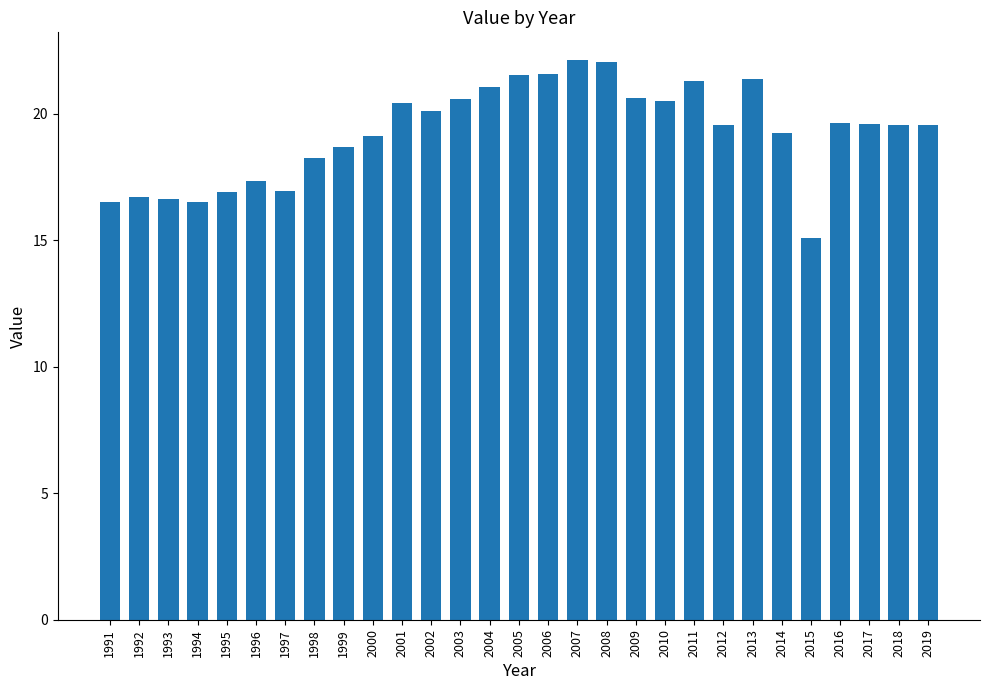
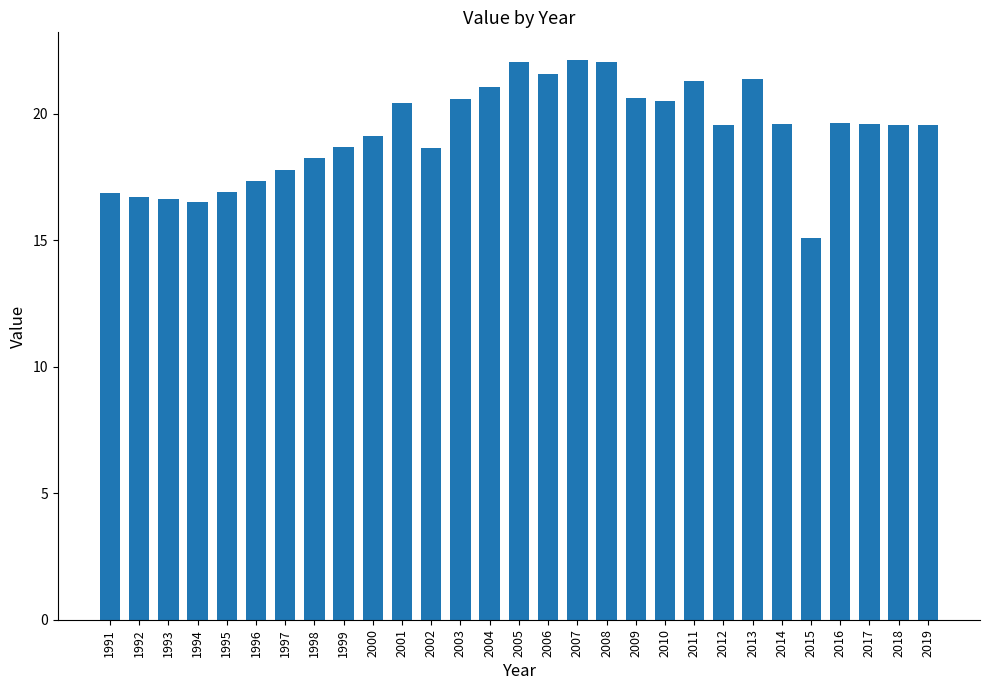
  {
-   "1991": 16.5,
+   "1991": 16.9,
    "1992": 16.7,
    "1993": 16.6,
    "1994": 16.5,
    "1995": 16.9,
    "1996": 17.4,
-   "1997": 17.0,
+   "1997": 17.8,
    "1998": 18.2,
    "1999": 18.7,
    "2000": 19.1,
    "2001": 20.4,
-   "2002": 20.1,
+   "2002": 18.6,
    "2003": 20.6,
    "2004": 21.1,
-   "2005": 21.5,
+   "2005": 22.0,
    "2006": 21.6,
    "2007": 22.1,
    "2008": 22.0,
    "2009": 20.6,
    "2010": 20.5,
    "2011": 21.3,
    "2012": 19.6,
    "2013": 21.4,
-   "2014": 19.2,
+   "2014": 19.6,
    "2015": 15.1,
    "2016": 19.6,
    "2017": 19.6,
    "2018": 19.6,
    "2019": 19.5
  }
